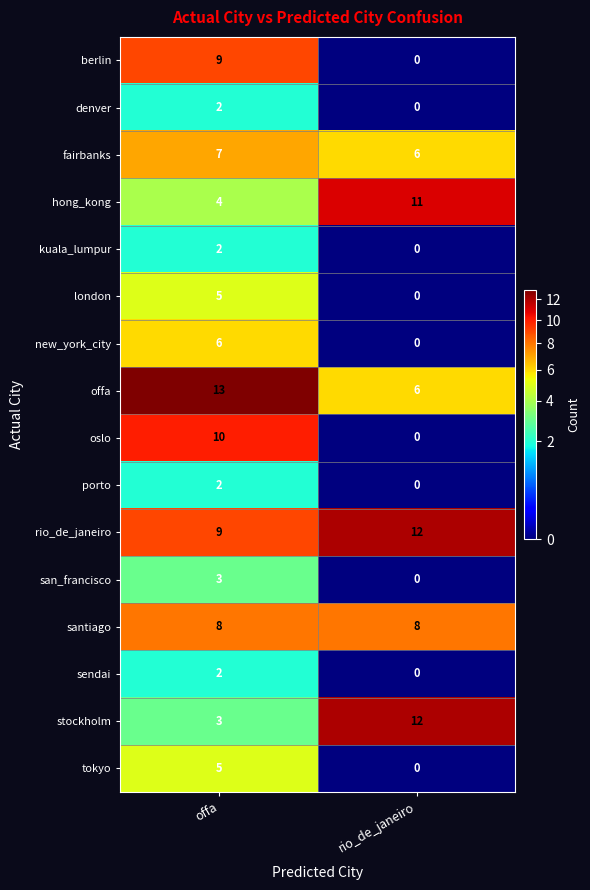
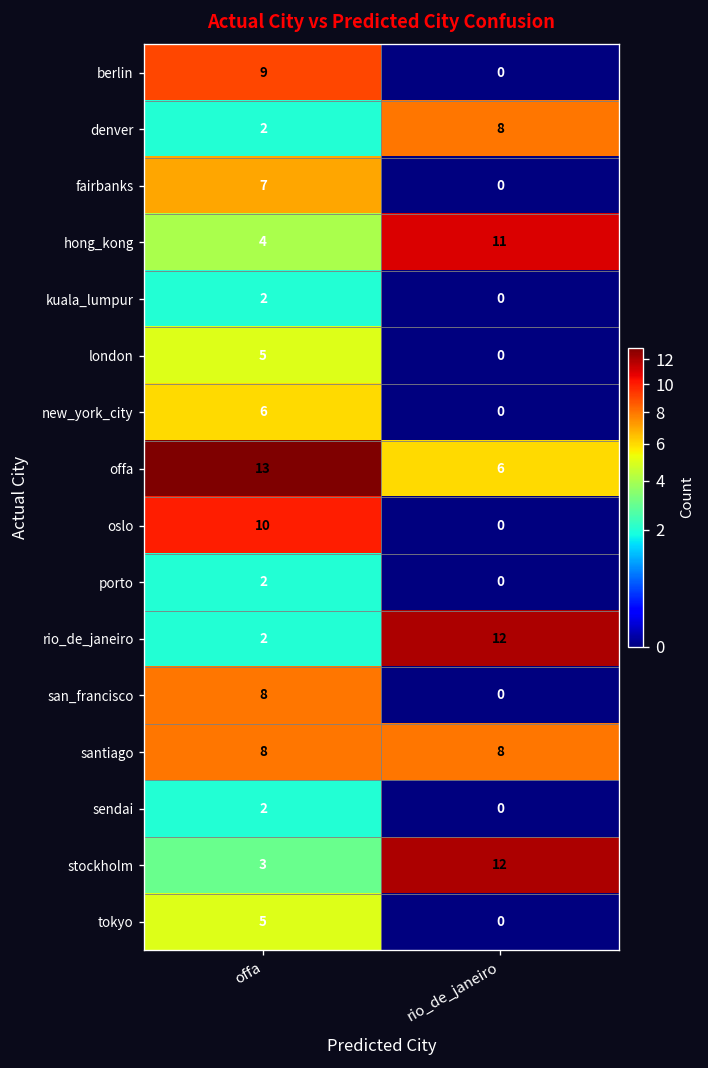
  {
    "berlin": {
      "offa": 9,
      "rio_de_janeiro": 0
    },
    "denver": {
      "offa": 2,
-     "rio_de_janeiro": 0
+     "rio_de_janeiro": 8
    },
    "fairbanks": {
      "offa": 7,
-     "rio_de_janeiro": 6
+     "rio_de_janeiro": 0
    },
    "hong_kong": {
      "offa": 4,
      "rio_de_janeiro": 11
    },
    "kuala_lumpur": {
      "offa": 2,
      "rio_de_janeiro": 0
    },
    "london": {
      "offa": 5,
      "rio_de_janeiro": 0
    },
    "new_york_city": {
      "offa": 6,
      "rio_de_janeiro": 0
    },
    "offa": {
      "offa": 13,
      "rio_de_janeiro": 6
    },
    "oslo": {
      "offa": 10,
      "rio_de_janeiro": 0
    },
    "porto": {
      "offa": 2,
      "rio_de_janeiro": 0
    },
    "rio_de_janeiro": {
-     "offa": 9,
+     "offa": 2,
      "rio_de_janeiro": 12
    },
    "san_francisco": {
-     "offa": 3,
+     "offa": 8,
      "rio_de_janeiro": 0
    },
    "santiago": {
      "offa": 8,
      "rio_de_janeiro": 8
    },
    "sendai": {
      "offa": 2,
      "rio_de_janeiro": 0
    },
    "stockholm": {
      "offa": 3,
      "rio_de_janeiro": 12
    },
    "tokyo": {
      "offa": 5,
      "rio_de_janeiro": 0
    }
  }
